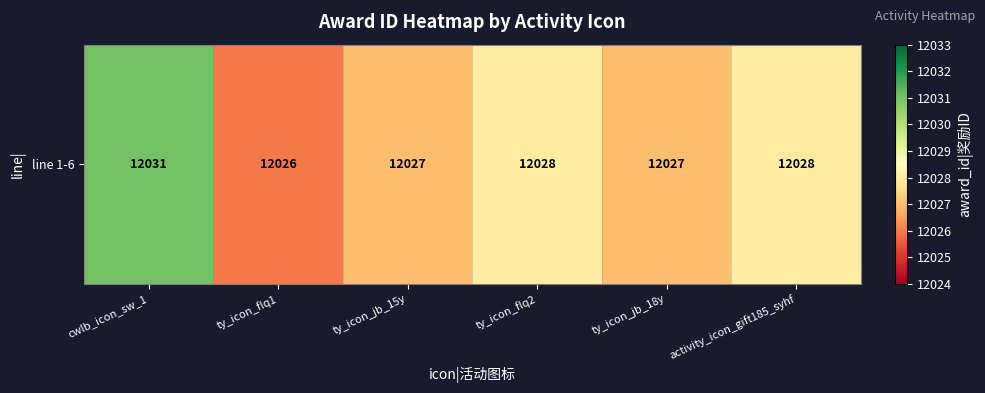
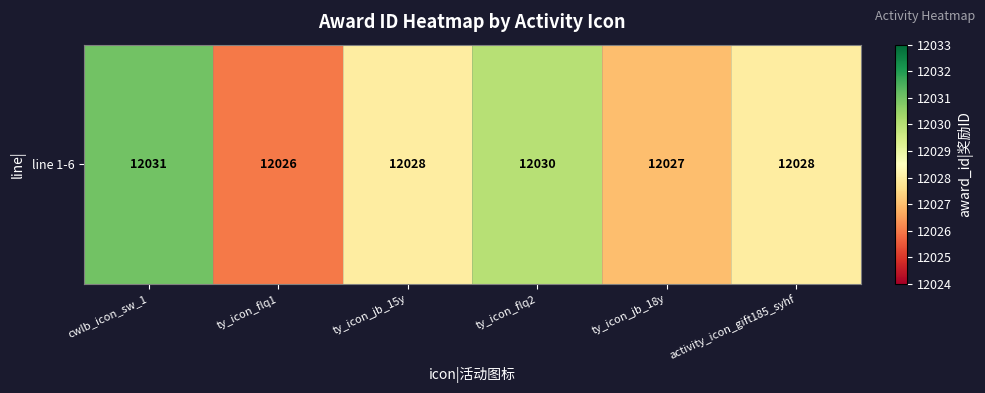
  {
    "line 1-6": {
      "cwlb_icon_sw_1": 12031,
      "ty_icon_flq1": 12026,
-     "ty_icon_jb_15y": 12027,
-     "ty_icon_flq2": 12028,
+     "ty_icon_jb_15y": 12028,
+     "ty_icon_flq2": 12030,
      "ty_icon_jb_18y": 12027,
      "activity_icon_gift185_syhf": 12028
    }
  }
